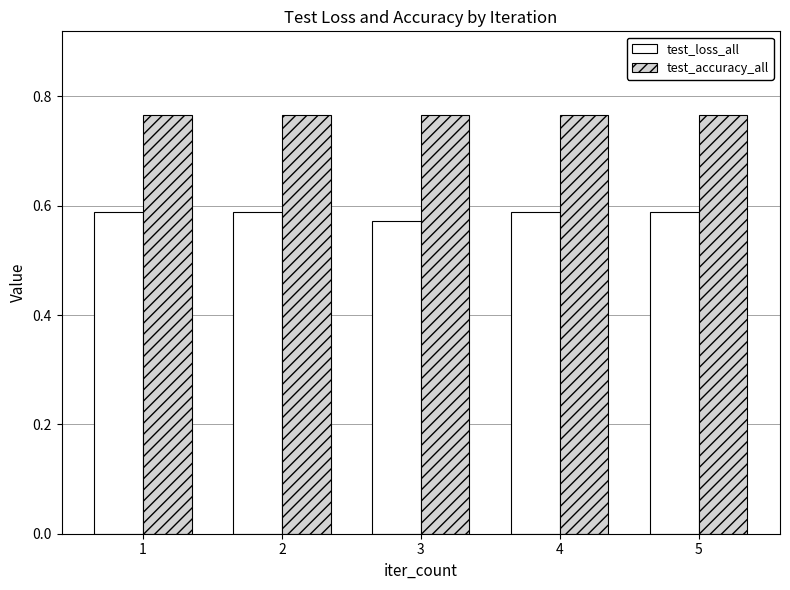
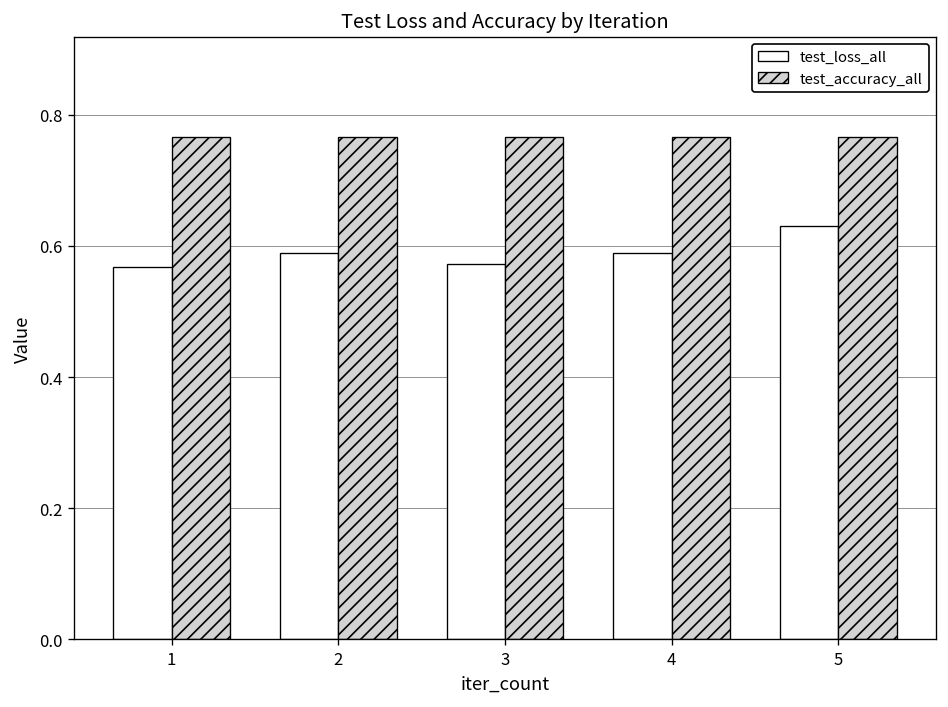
  {
    "test_loss_all": {
-     "1": 0.59,
+     "1": 0.57,
      "2": 0.59,
      "3": 0.57,
      "4": 0.59,
-     "5": 0.59
+     "5": 0.63
    },
    "test_accuracy_all": {
      "1": 0.77,
      "2": 0.77,
      "3": 0.77,
      "4": 0.77,
      "5": 0.77
    }
  }
